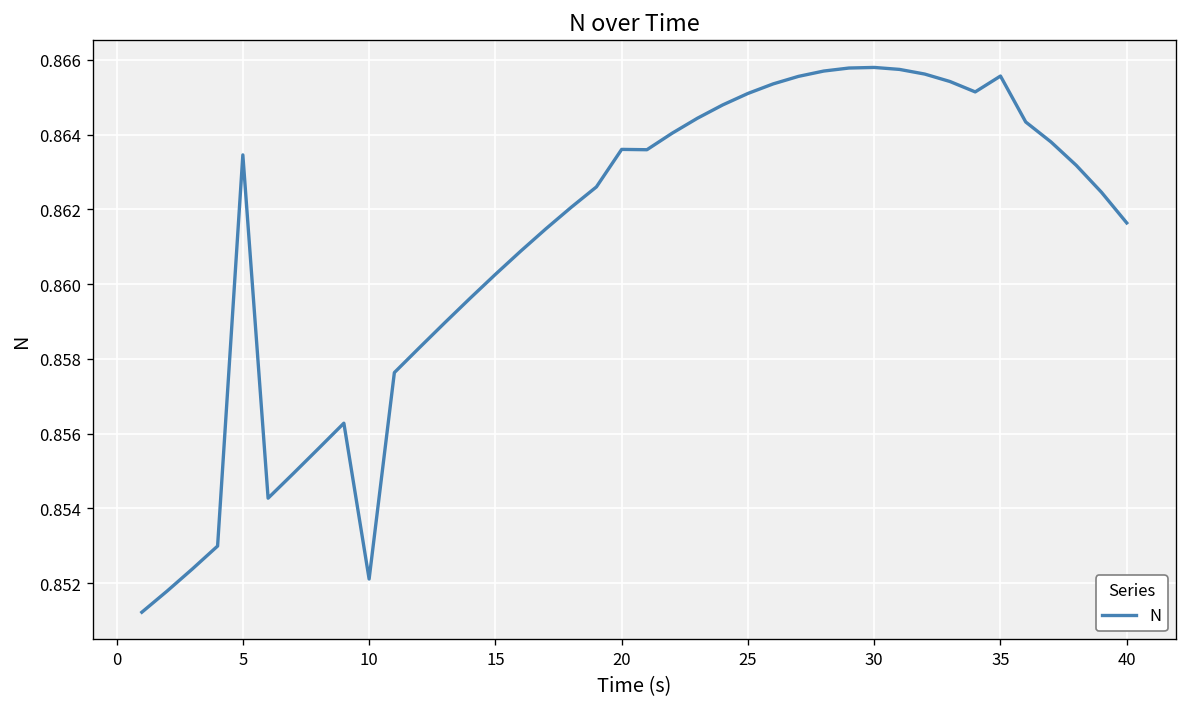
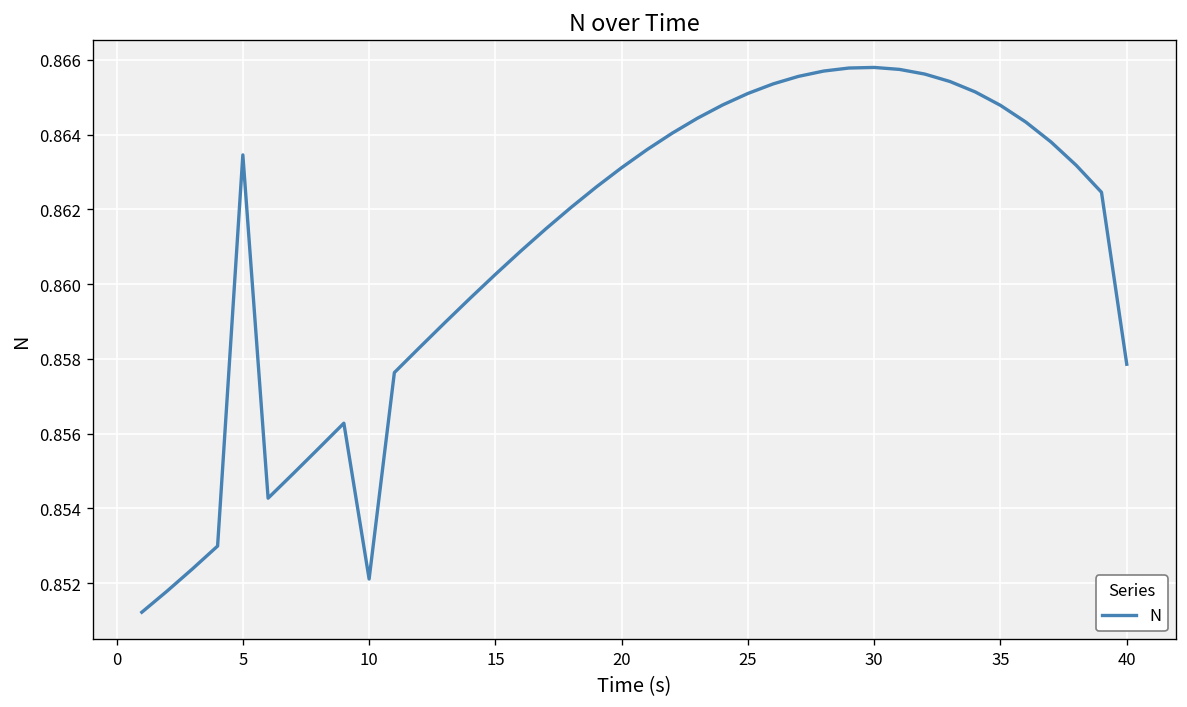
  {
    "5": 0.8635,
    "10": 0.8521,
    "15": 0.8603,
-   "20": 0.8636,
+   "20": 0.8631,
    "25": 0.8651,
    "30": 0.8658,
-   "35": 0.8656,
-   "40": 0.8616
+   "35": 0.8648,
+   "40": 0.8579
  }
